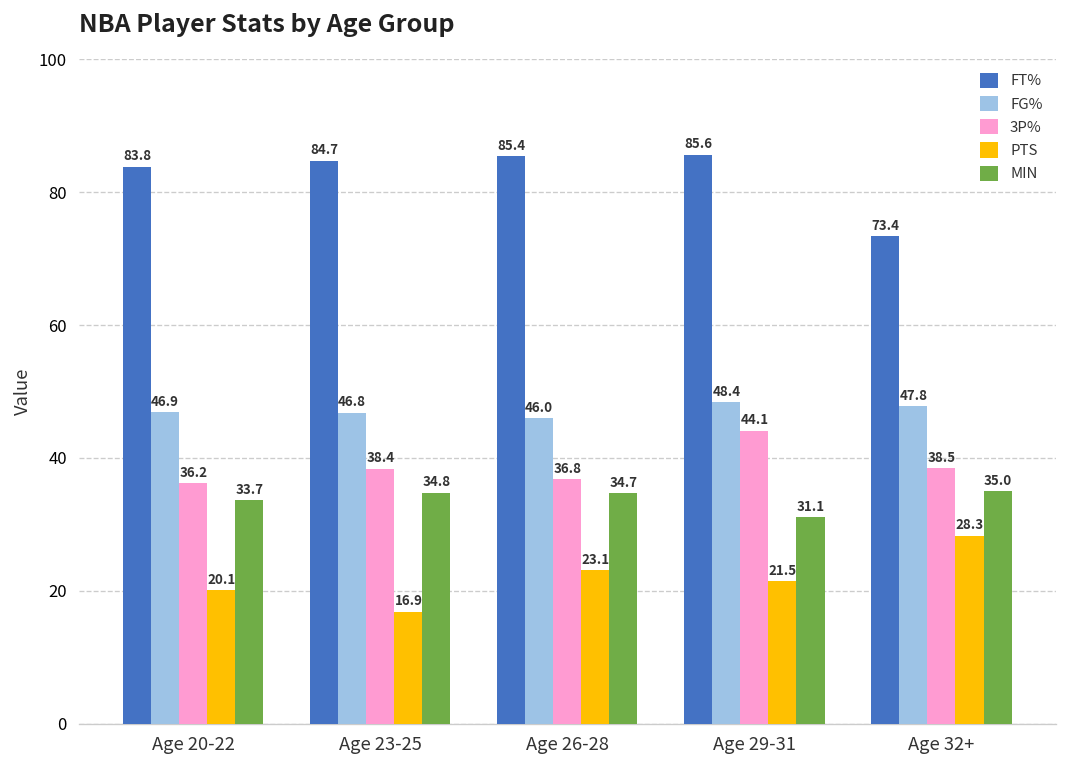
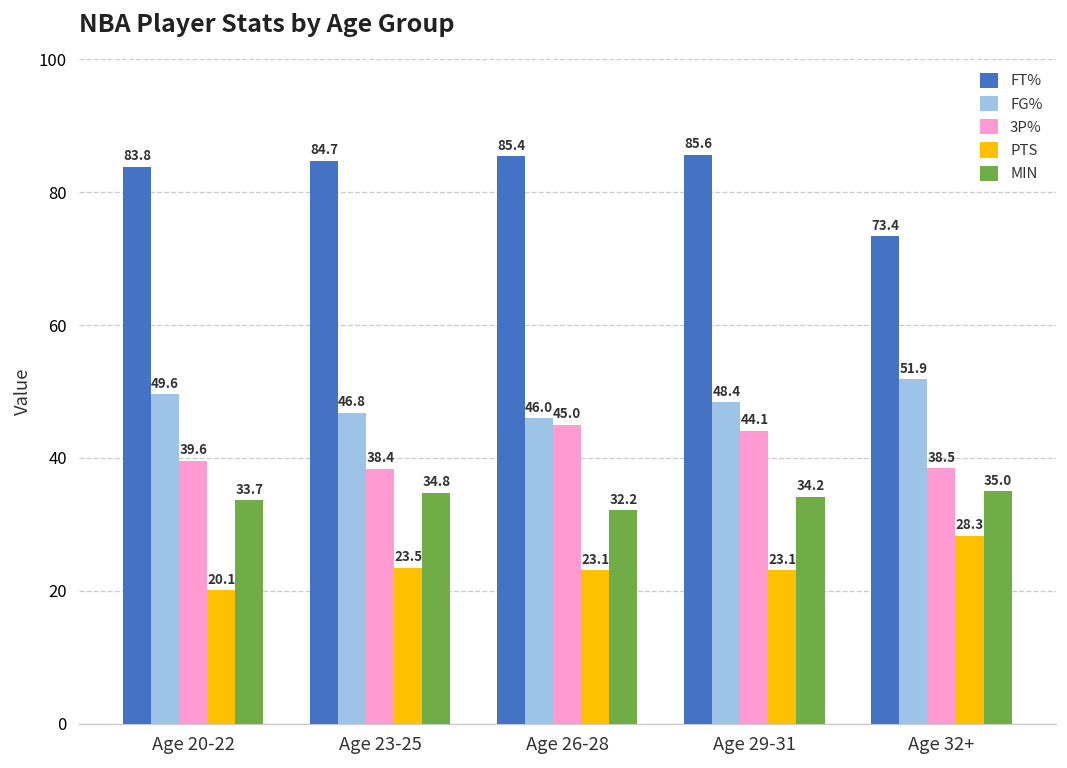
  {
    "FT%": {
      "Age 20-22": 83.8,
      "Age 23-25": 84.7,
      "Age 26-28": 85.4,
      "Age 29-31": 85.6,
      "Age 32+": 73.4
    },
    "FG%": {
-     "Age 20-22": 46.9,
+     "Age 20-22": 49.6,
      "Age 23-25": 46.8,
      "Age 26-28": 46.0,
      "Age 29-31": 48.4,
-     "Age 32+": 47.8
+     "Age 32+": 51.9
    },
    "3P%": {
-     "Age 20-22": 36.2,
+     "Age 20-22": 39.6,
      "Age 23-25": 38.4,
-     "Age 26-28": 36.8,
+     "Age 26-28": 45.0,
      "Age 29-31": 44.1,
      "Age 32+": 38.5
    },
    "PTS": {
      "Age 20-22": 20.1,
-     "Age 23-25": 16.9,
+     "Age 23-25": 23.5,
      "Age 26-28": 23.1,
-     "Age 29-31": 21.5,
+     "Age 29-31": 23.1,
      "Age 32+": 28.3
    },
    "MIN": {
      "Age 20-22": 33.7,
      "Age 23-25": 34.8,
-     "Age 26-28": 34.7,
-     "Age 29-31": 31.1,
+     "Age 26-28": 32.2,
+     "Age 29-31": 34.2,
      "Age 32+": 35.0
    }
  }
